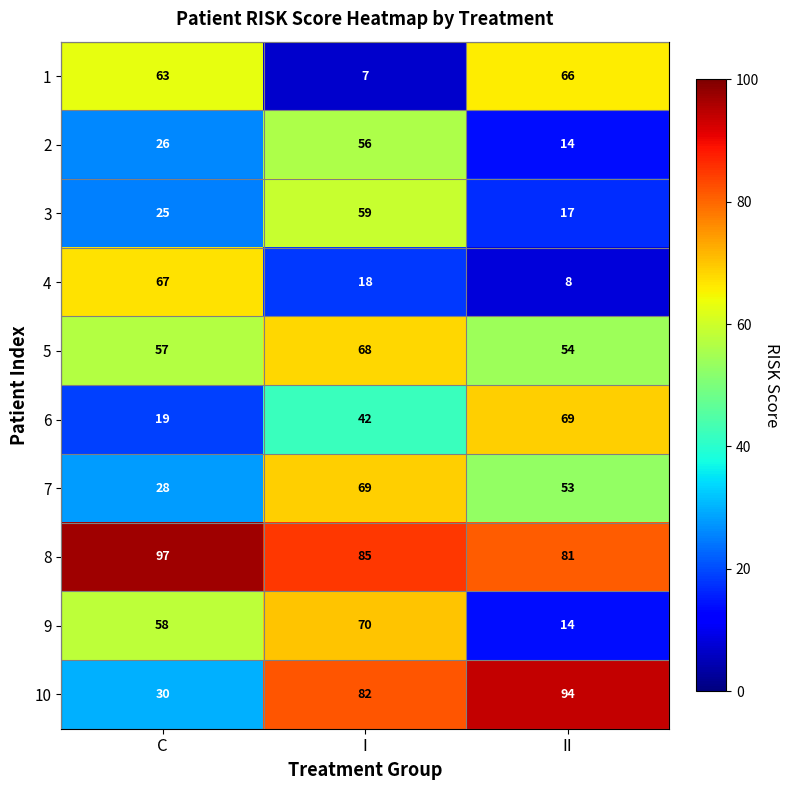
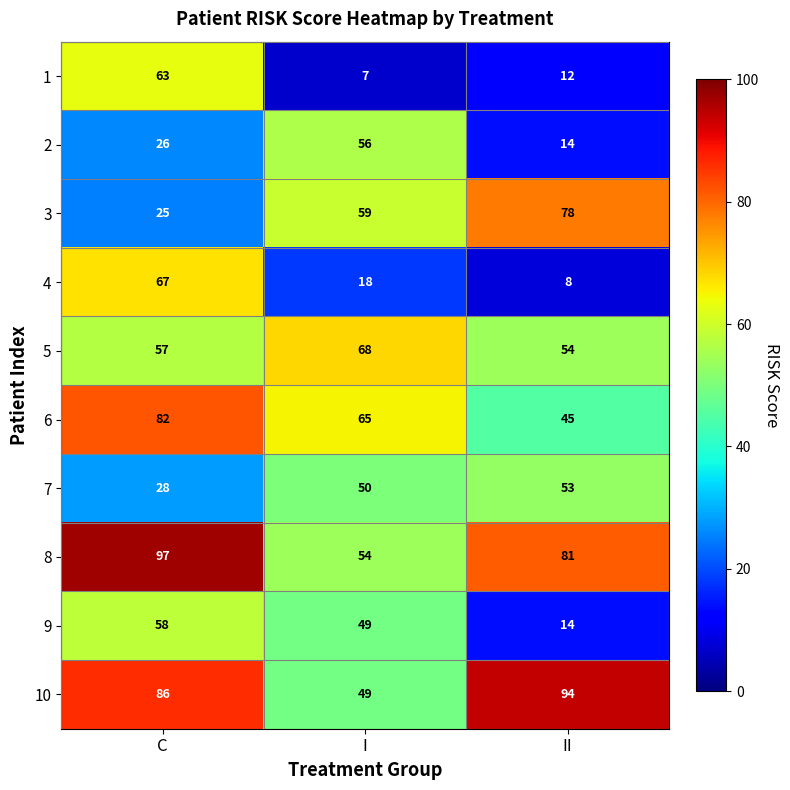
  {
    "1": {
      "C": 63,
      "I": 7,
-     "II": 66
+     "II": 12
    },
    "2": {
      "C": 26,
      "I": 56,
      "II": 14
    },
    "3": {
      "C": 25,
      "I": 59,
-     "II": 17
+     "II": 78
    },
    "4": {
      "C": 67,
      "I": 18,
      "II": 8
    },
    "5": {
      "C": 57,
      "I": 68,
      "II": 54
    },
    "6": {
-     "C": 19,
-     "I": 42,
-     "II": 69
+     "C": 82,
+     "I": 65,
+     "II": 45
    },
    "7": {
      "C": 28,
-     "I": 69,
+     "I": 50,
      "II": 53
    },
    "8": {
      "C": 97,
-     "I": 85,
+     "I": 54,
      "II": 81
    },
    "9": {
      "C": 58,
-     "I": 70,
+     "I": 49,
      "II": 14
    },
    "10": {
-     "C": 30,
-     "I": 82,
+     "C": 86,
+     "I": 49,
      "II": 94
    }
  }
